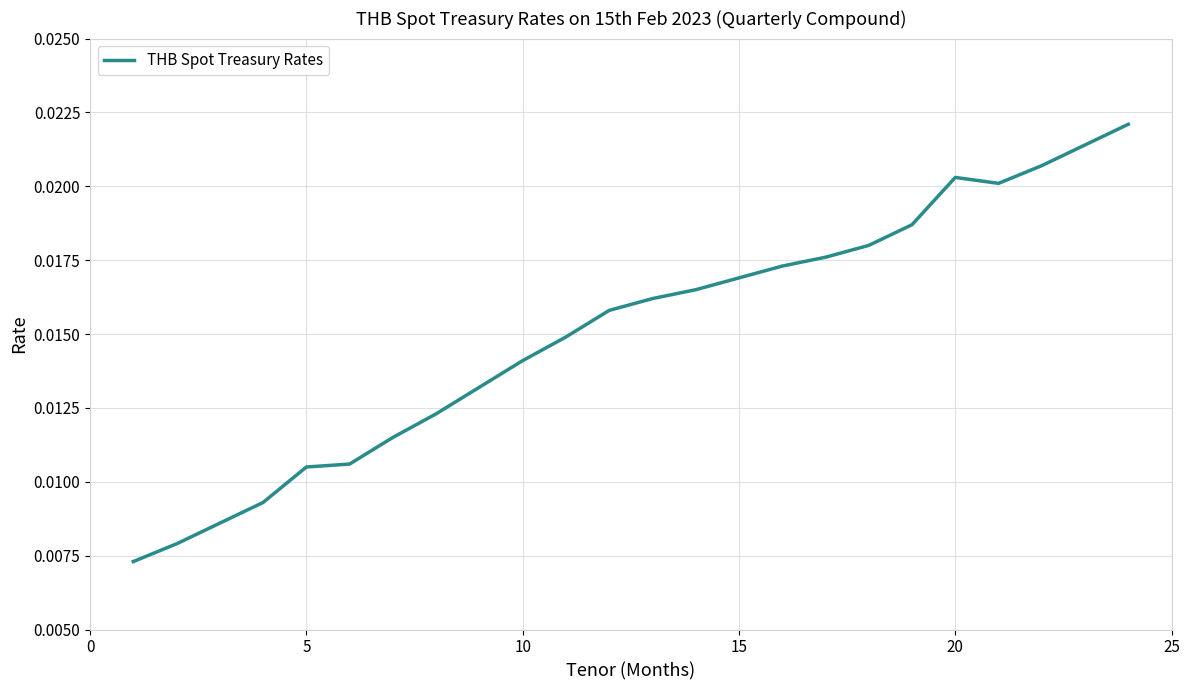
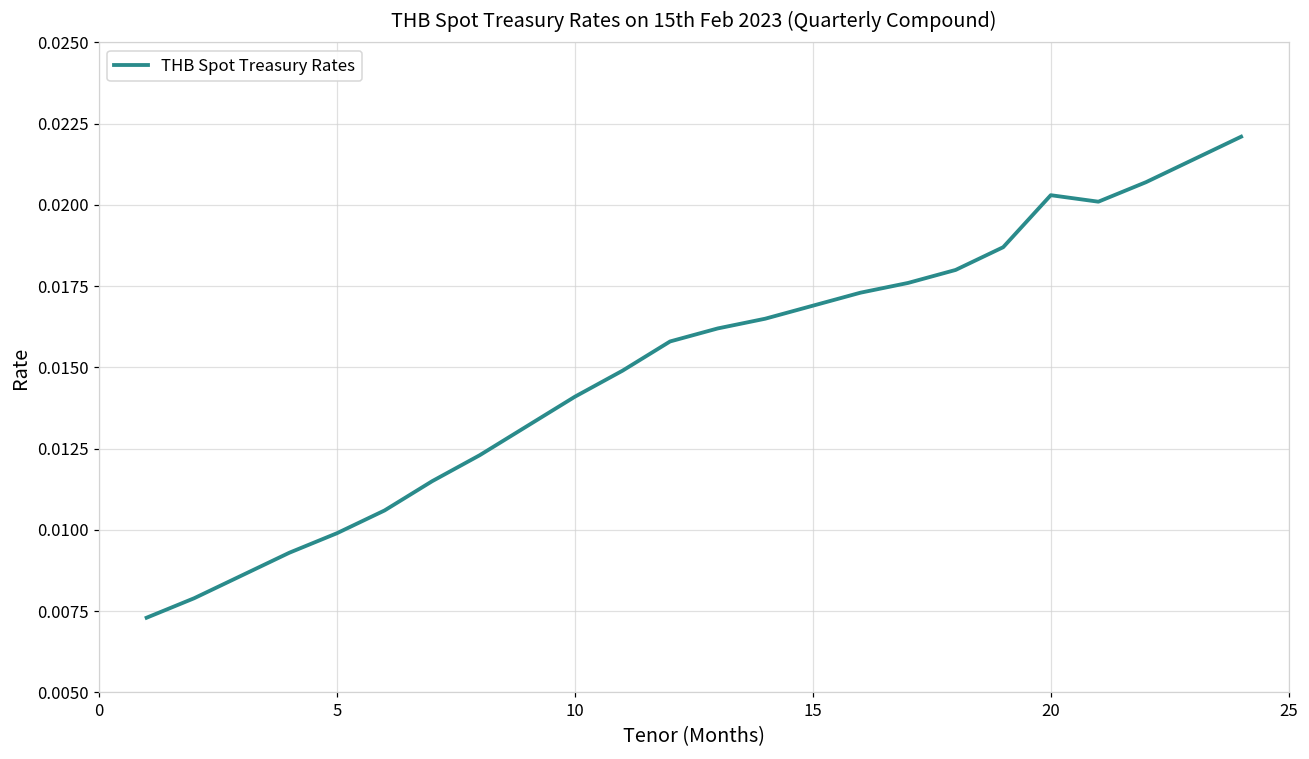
  {
-   "5": 0.0105,
+   "5": 0.0099,
    "10": 0.0141,
    "15": 0.0169,
    "20": 0.0203
  }
